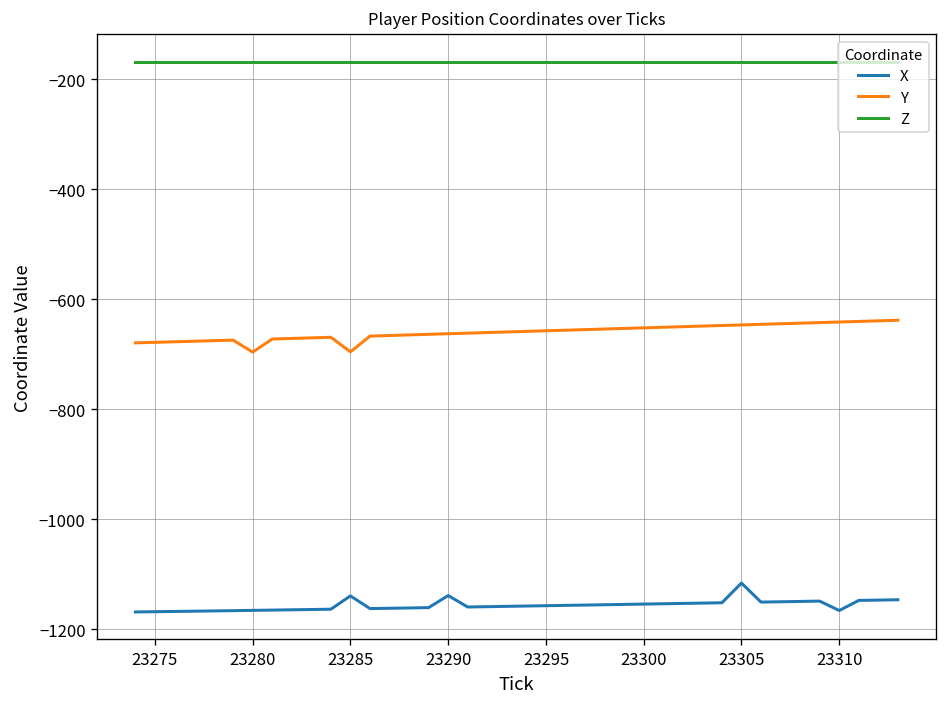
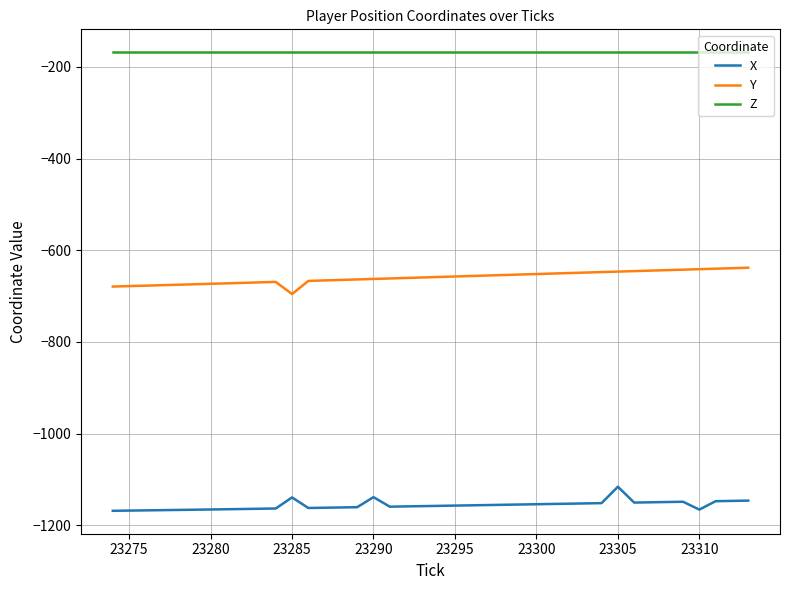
  {
    "X": {
      "23275": -1170,
      "23280": -1170,
      "23285": -1140,
      "23290": -1140,
      "23295": -1160,
      "23300": -1150,
      "23305": -1120,
      "23310": -1170
    },
    "Y": {
      "23275": -680,
-     "23280": -700,
+     "23280": -670,
      "23285": -700,
      "23290": -660,
      "23295": -660,
      "23300": -650,
      "23305": -650,
      "23310": -640
    },
    "Z": {
      "23275": -170,
      "23280": -170,
      "23285": -170,
      "23290": -170,
      "23295": -170,
      "23300": -170,
      "23305": -170
    }
  }
